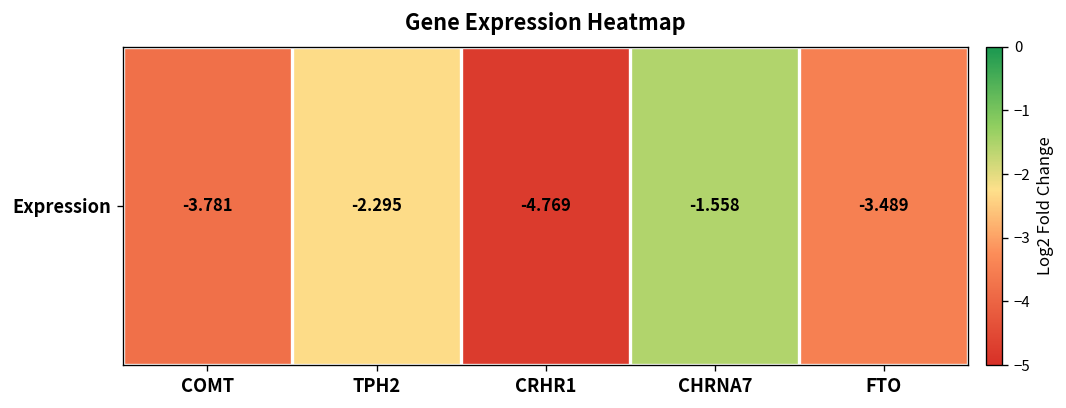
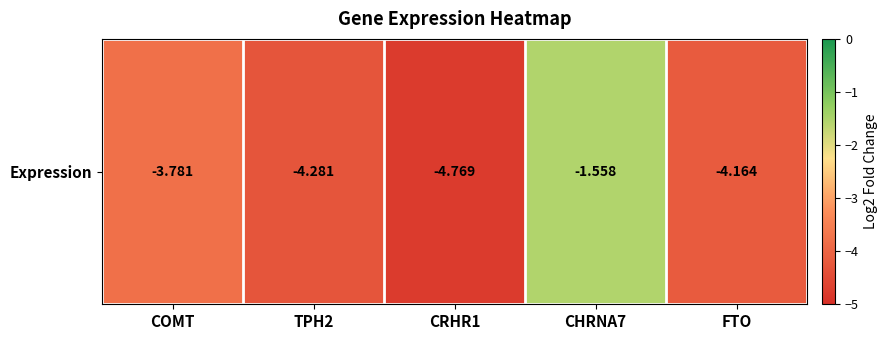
  {
    "Expression": {
      "COMT": -3.781,
-     "TPH2": -2.295,
+     "TPH2": -4.281,
      "CRHR1": -4.769,
      "CHRNA7": -1.558,
-     "FTO": -3.489
+     "FTO": -4.164
    }
  }
